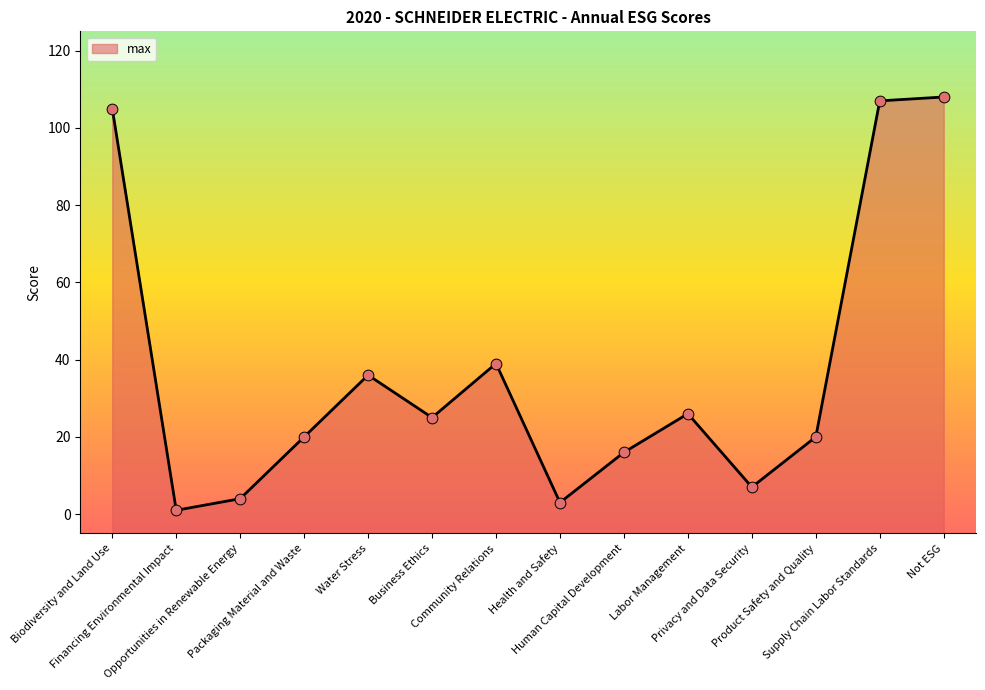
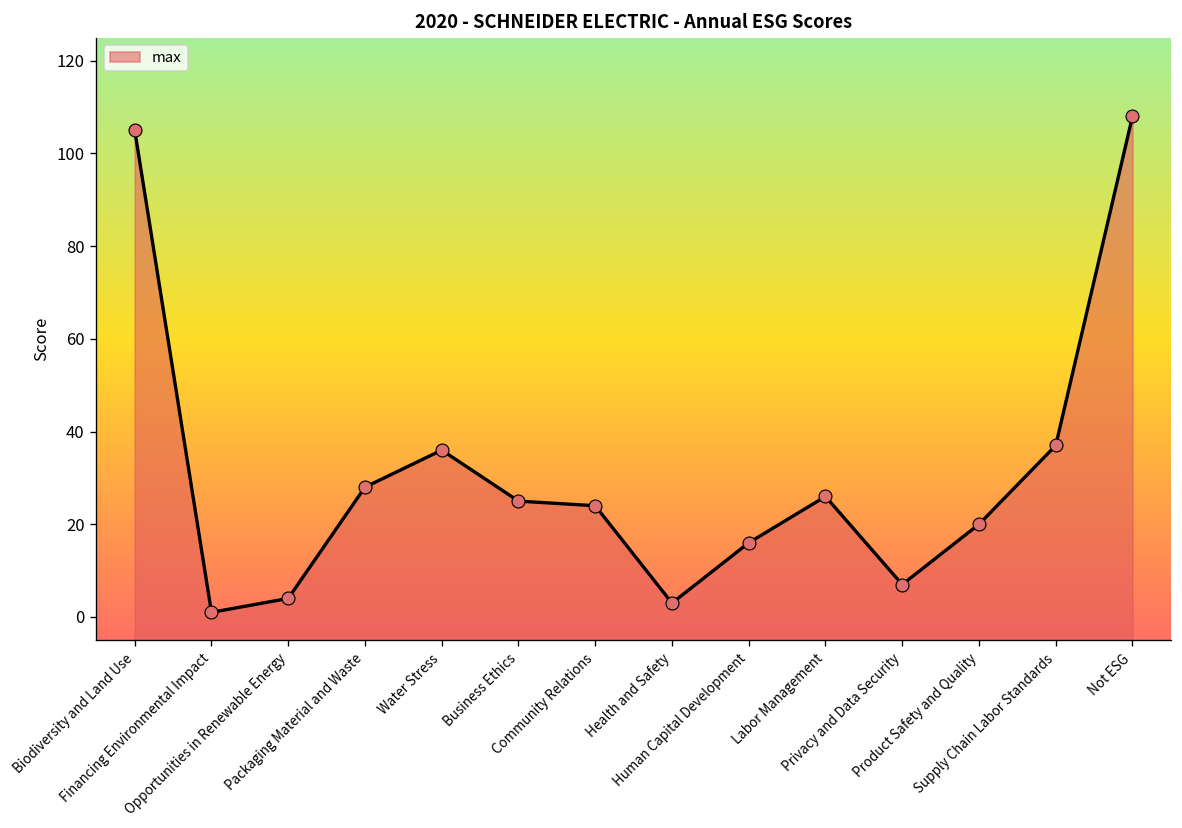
  {
    "Biodiversity and Land Use": 105,
    "Financing Environmental Impact": 1,
    "Opportunities in Renewable Energy": 4,
-   "Packaging Material and Waste": 20,
+   "Packaging Material and Waste": 28,
    "Water Stress": 36,
    "Business Ethics": 25,
-   "Community Relations": 39,
+   "Community Relations": 24,
    "Health and Safety": 3,
    "Human Capital Development": 16,
    "Labor Management": 26,
    "Privacy and Data Security": 7,
    "Product Safety and Quality": 20,
-   "Supply Chain Labor Standards": 107,
+   "Supply Chain Labor Standards": 37,
    "Not ESG": 108
  }
